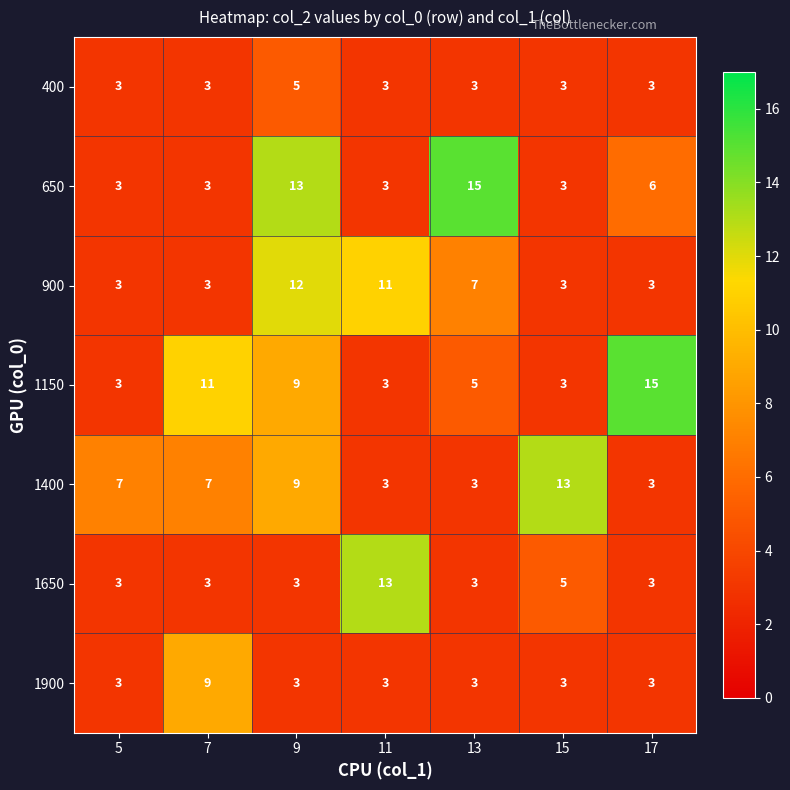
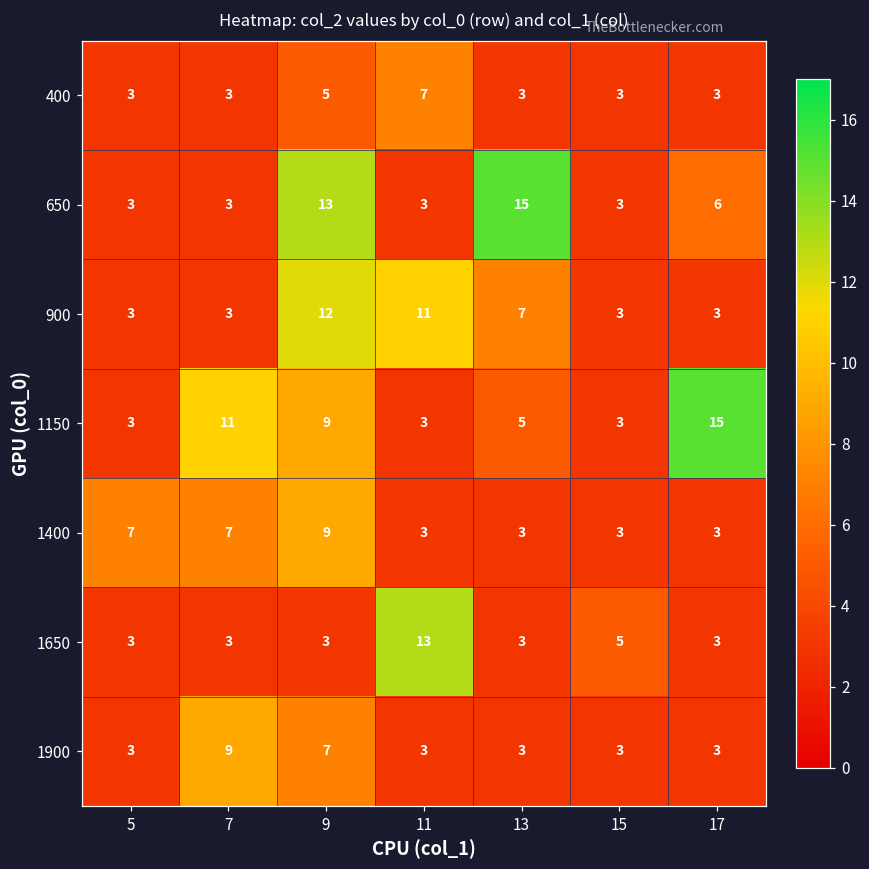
  {
    "400": {
      "5": 3,
      "7": 3,
      "9": 5,
-     "11": 3,
+     "11": 7,
      "13": 3,
      "15": 3,
      "17": 3
    },
    "650": {
      "5": 3,
      "7": 3,
      "9": 13,
      "11": 3,
      "13": 15,
      "15": 3,
      "17": 6
    },
    "900": {
      "5": 3,
      "7": 3,
      "9": 12,
      "11": 11,
      "13": 7,
      "15": 3,
      "17": 3
    },
    "1150": {
      "5": 3,
      "7": 11,
      "9": 9,
      "11": 3,
      "13": 5,
      "15": 3,
      "17": 15
    },
    "1400": {
      "5": 7,
      "7": 7,
      "9": 9,
      "11": 3,
      "13": 3,
-     "15": 13,
+     "15": 3,
      "17": 3
    },
    "1650": {
      "5": 3,
      "7": 3,
      "9": 3,
      "11": 13,
      "13": 3,
      "15": 5,
      "17": 3
    },
    "1900": {
      "5": 3,
      "7": 9,
-     "9": 3,
+     "9": 7,
      "11": 3,
      "13": 3,
      "15": 3,
      "17": 3
    }
  }
